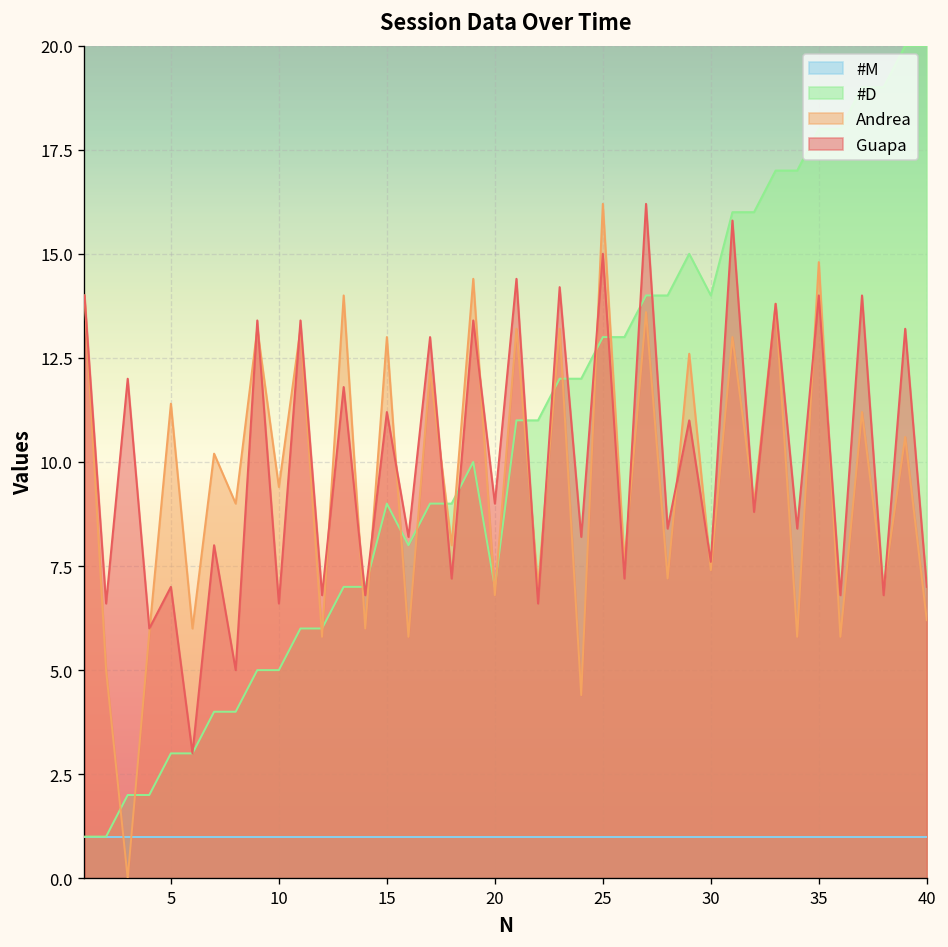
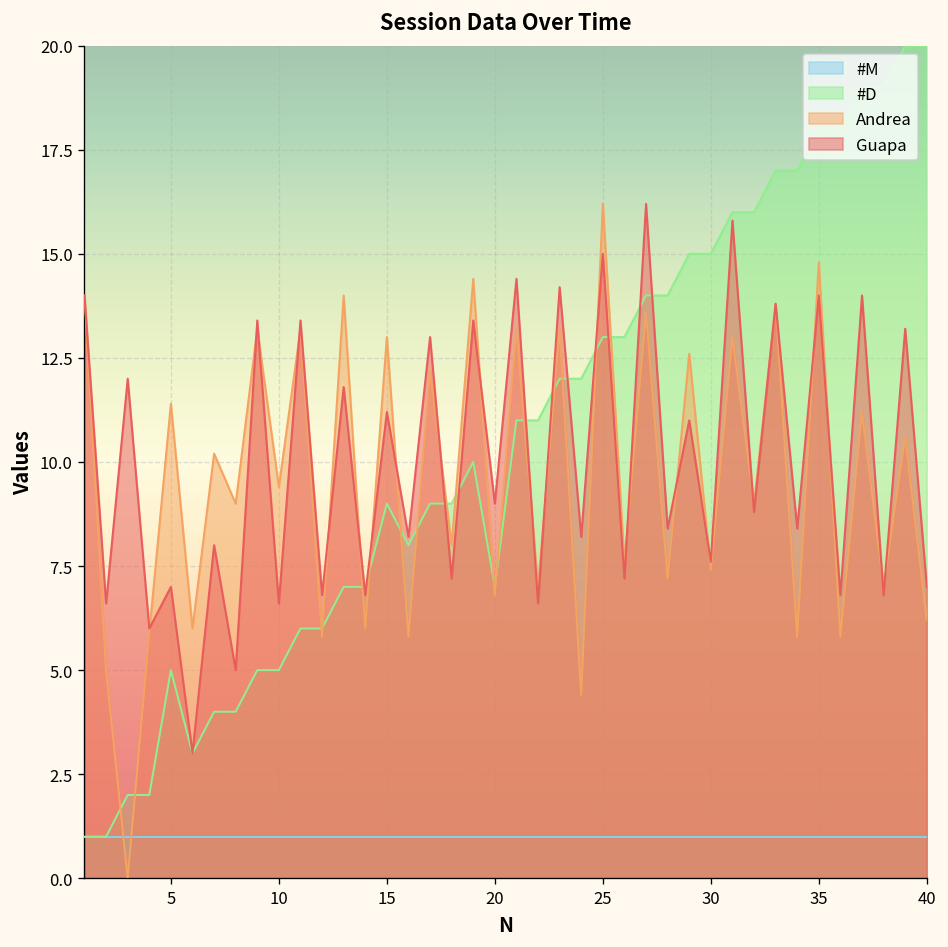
  {
    "#M": {
      "5": 1,
      "10": 1,
      "15": 1,
      "20": 1,
      "25": 1,
      "30": 1,
      "35": 1,
      "40": 1
    },
    "#D": {
-     "5": 3,
+     "5": 5,
      "10": 5,
      "15": 9,
      "20": 7,
      "25": 13,
-     "30": 14,
+     "30": 15,
      "40": 20
    }
  }
